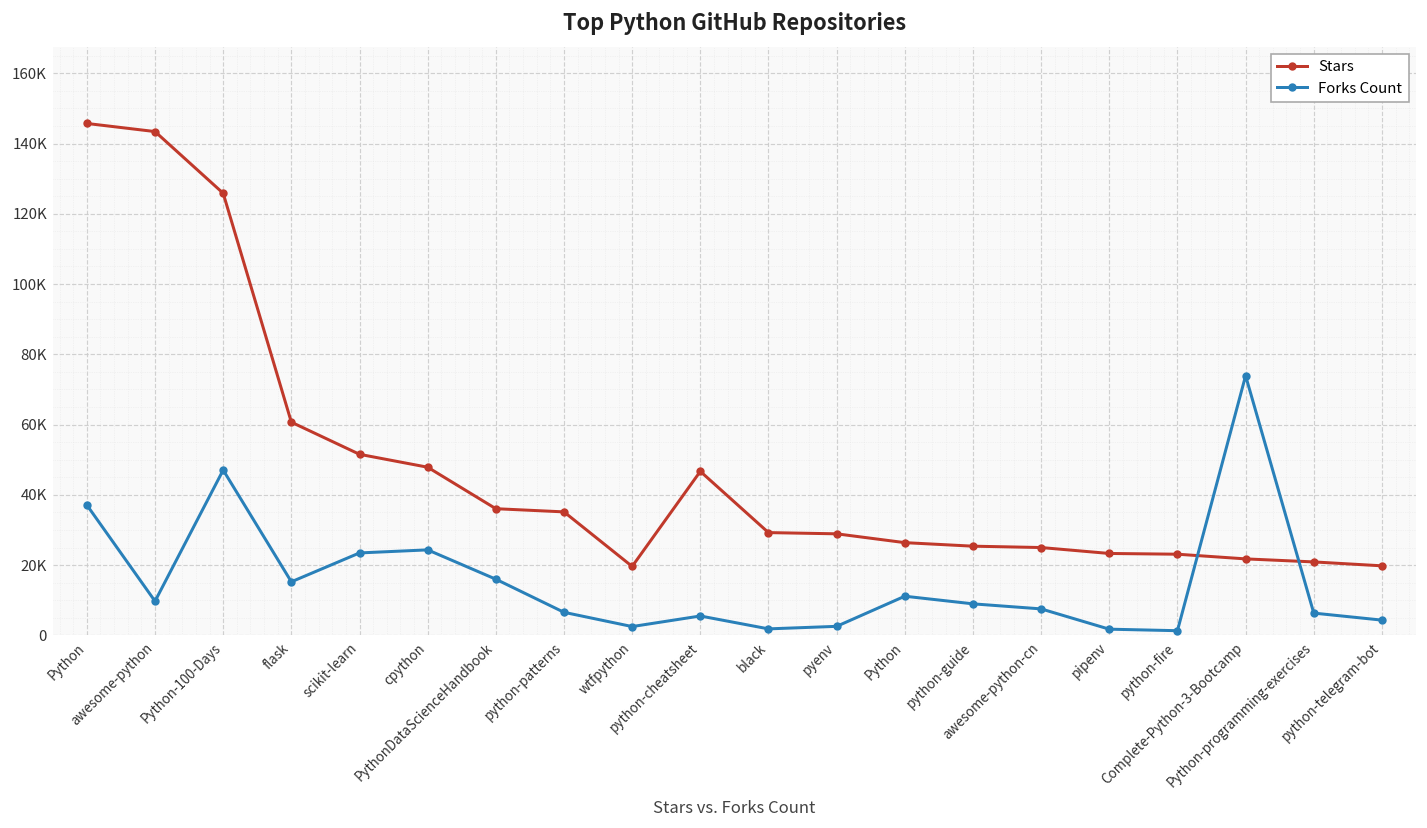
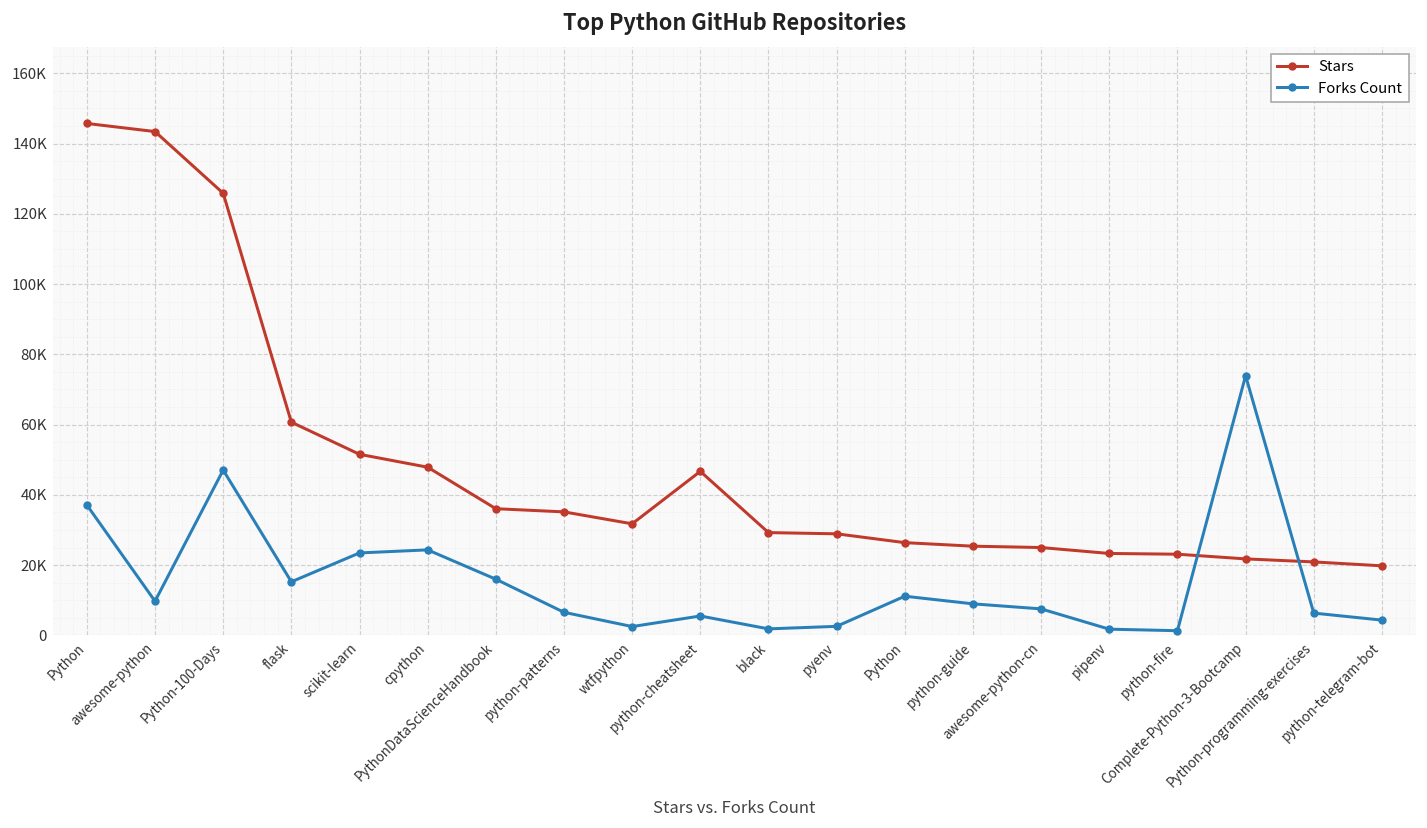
  {
    "Stars": {
      "awesome-python": 143000,
      "Python-100-Days": 126000,
      "flask": 61000,
      "scikit-learn": 52000,
      "cpython": 48000,
      "PythonDataScienceHandbook": 36000,
      "python-patterns": 35000,
-     "wtfpython": 20000,
+     "wtfpython": 32000,
      "python-cheatsheet": 47000,
      "black": 29000,
      "pyenv": 29000,
      "python-guide": 25000,
      "awesome-python-cn": 25000,
      "pipenv": 23000,
      "python-fire": 23000,
      "Complete-Python-3-Bootcamp": 22000,
      "Python-programming-exercises": 21000,
      "python-telegram-bot": 20000
    },
    "Forks Count": {
      "awesome-python": 10000,
      "Python-100-Days": 47000,
      "flask": 15000,
      "scikit-learn": 23000,
      "cpython": 24000,
      "PythonDataScienceHandbook": 16000,
      "python-patterns": 7000,
      "wtfpython": 3000,
      "python-cheatsheet": 6000,
      "black": 2000,
      "pyenv": 3000,
      "python-guide": 9000,
      "awesome-python-cn": 8000,
      "pipenv": 2000,
      "python-fire": 1000,
      "Complete-Python-3-Bootcamp": 74000,
      "Python-programming-exercises": 6000,
      "python-telegram-bot": 4000
    }
  }
